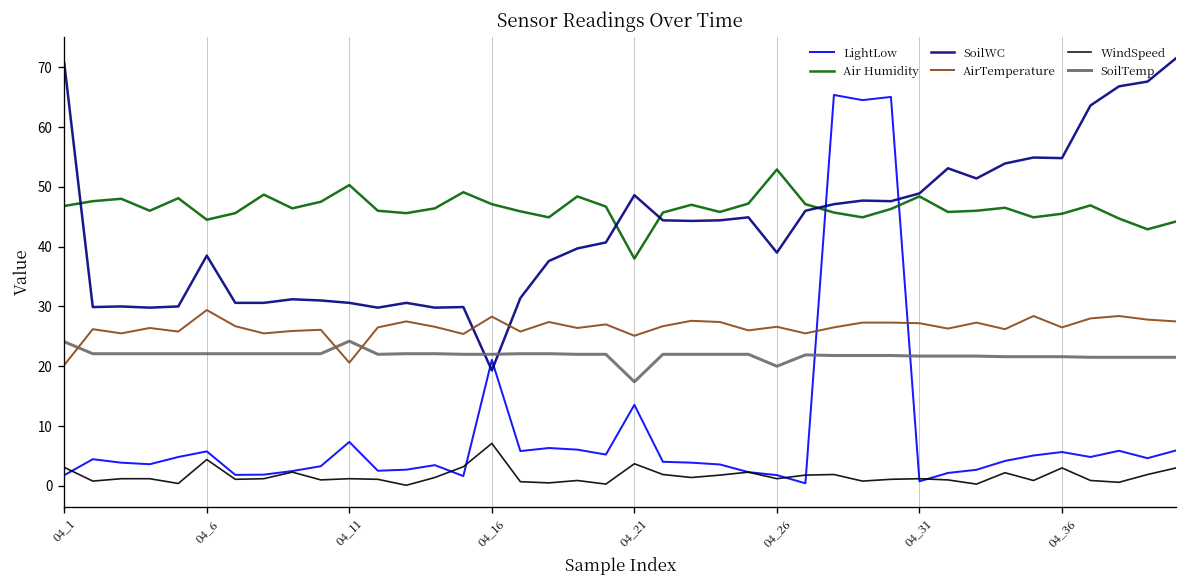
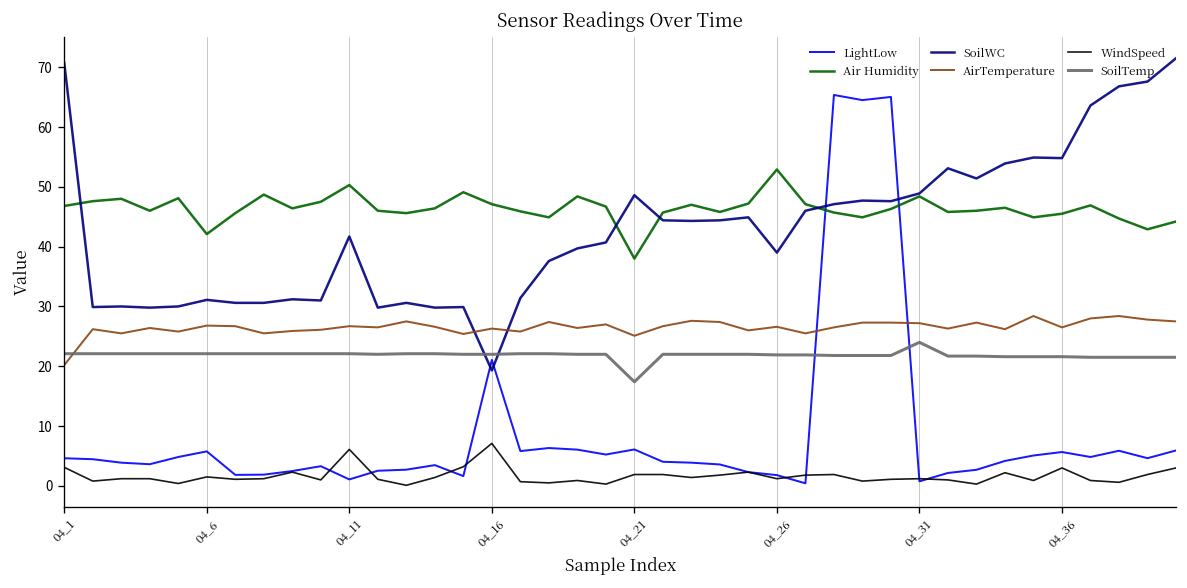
  {
    "LightLow": {
-     "04_1": 2,
+     "04_1": 5,
      "04_6": 6,
-     "04_11": 7,
+     "04_11": 1,
      "04_16": 21,
-     "04_21": 14,
+     "04_21": 6,
      "04_26": 2,
      "04_36": 6
    },
    "Air Humidity": {
      "04_1": 47,
-     "04_6": 45,
+     "04_6": 42,
      "04_11": 50,
      "04_16": 47,
      "04_21": 38,
      "04_26": 53,
      "04_36": 46
    },
    "SoilWC": {
      "04_1": 71,
-     "04_6": 39,
-     "04_11": 31,
+     "04_6": 31,
+     "04_11": 42,
      "04_16": 19,
      "04_21": 49,
      "04_26": 39,
      "04_36": 55
    },
    "AirTemperature": {
      "04_1": 20,
-     "04_6": 29,
-     "04_11": 21,
-     "04_16": 28,
+     "04_6": 27,
+     "04_11": 27,
+     "04_16": 26,
      "04_21": 25,
      "04_26": 27,
      "04_31": 27,
      "04_36": 27
    },
    "WindSpeed": {
      "04_1": 3,
-     "04_6": 4,
-     "04_11": 1,
+     "04_6": 2,
+     "04_11": 6,
      "04_16": 7,
-     "04_21": 4,
+     "04_21": 2,
      "04_26": 1,
      "04_36": 3
    },
    "SoilTemp": {
-     "04_1": 24,
+     "04_1": 22,
      "04_6": 22,
-     "04_11": 24,
+     "04_11": 22,
      "04_16": 22,
      "04_21": 17,
-     "04_26": 20,
-     "04_31": 22,
+     "04_26": 22,
+     "04_31": 24,
      "04_36": 22
    }
  }
